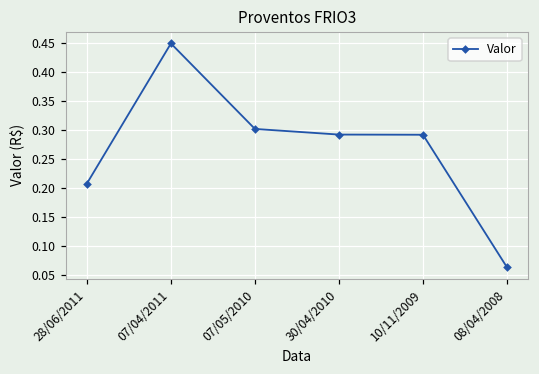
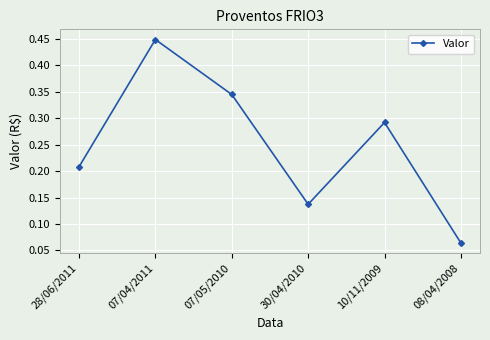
  {
    "28/06/2011": 0.21,
    "07/04/2011": 0.45,
-   "07/05/2010": 0.30,
-   "30/04/2010": 0.29,
+   "07/05/2010": 0.35,
+   "30/04/2010": 0.14,
    "10/11/2009": 0.29,
    "08/04/2008": 0.06
  }
